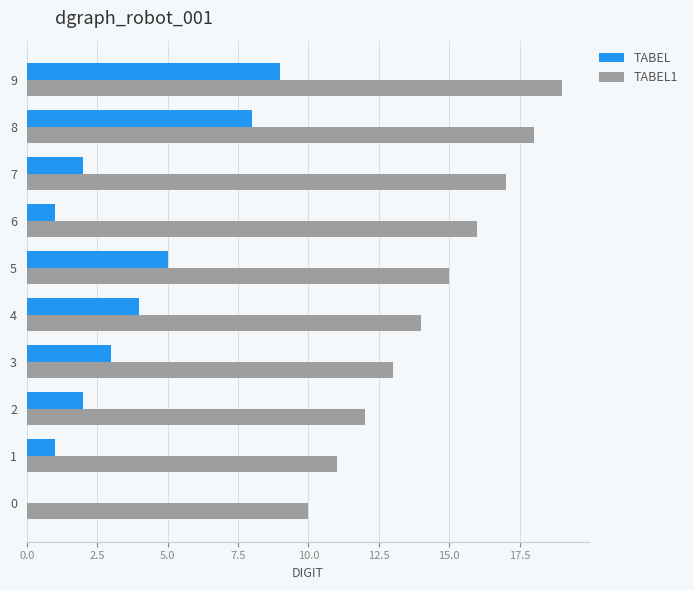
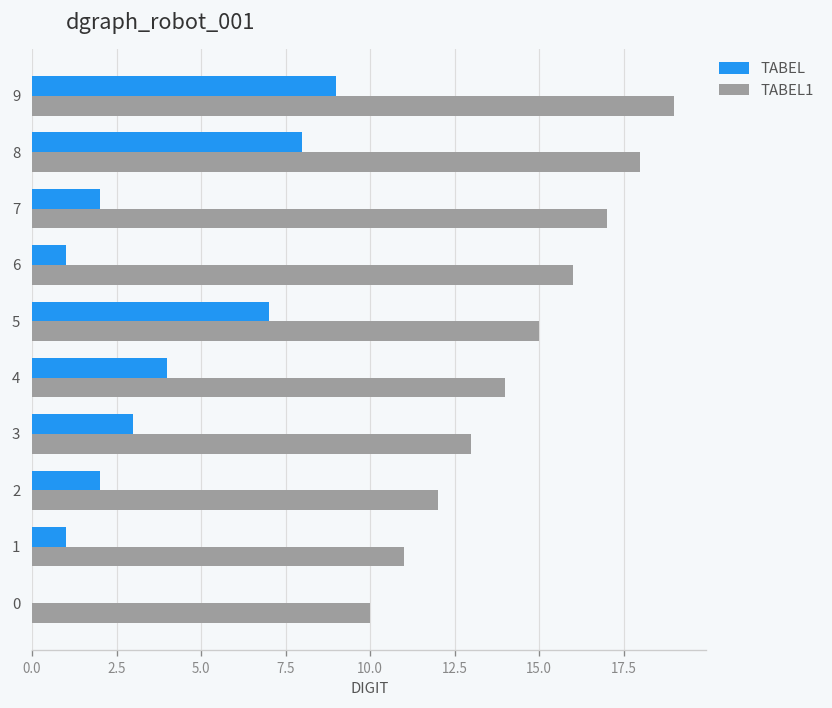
  {
    "TABEL": {
      "9": 9,
      "8": 8,
      "7": 2,
      "6": 1,
-     "5": 5,
+     "5": 7,
      "4": 4,
      "3": 3,
      "2": 2,
      "1": 1,
      "0": 0
    },
    "TABEL1": {
      "9": 19,
      "8": 18,
      "7": 17,
      "6": 16,
      "5": 15,
      "4": 14,
      "3": 13,
      "2": 12,
      "1": 11,
      "0": 10
    }
  }
